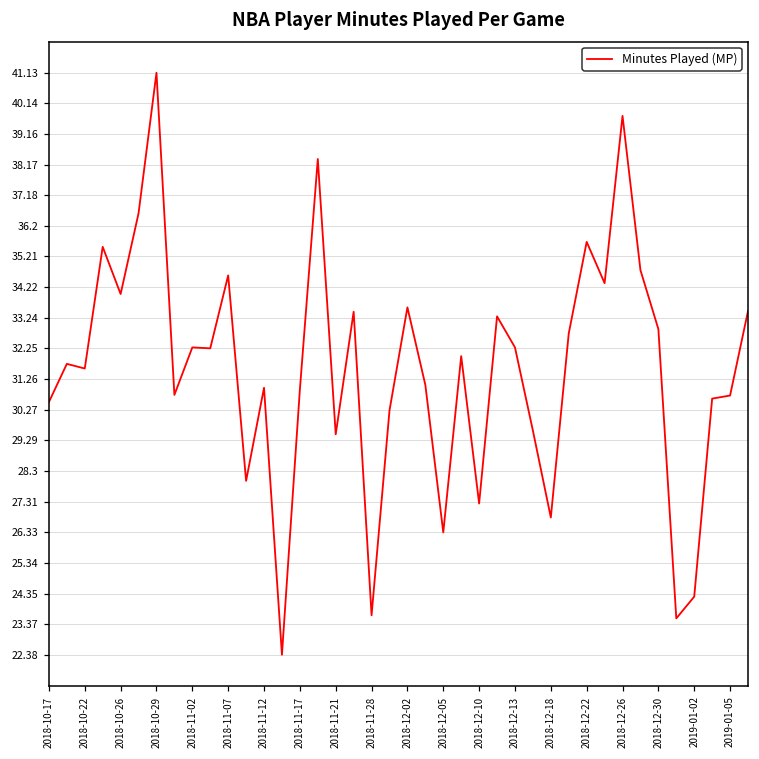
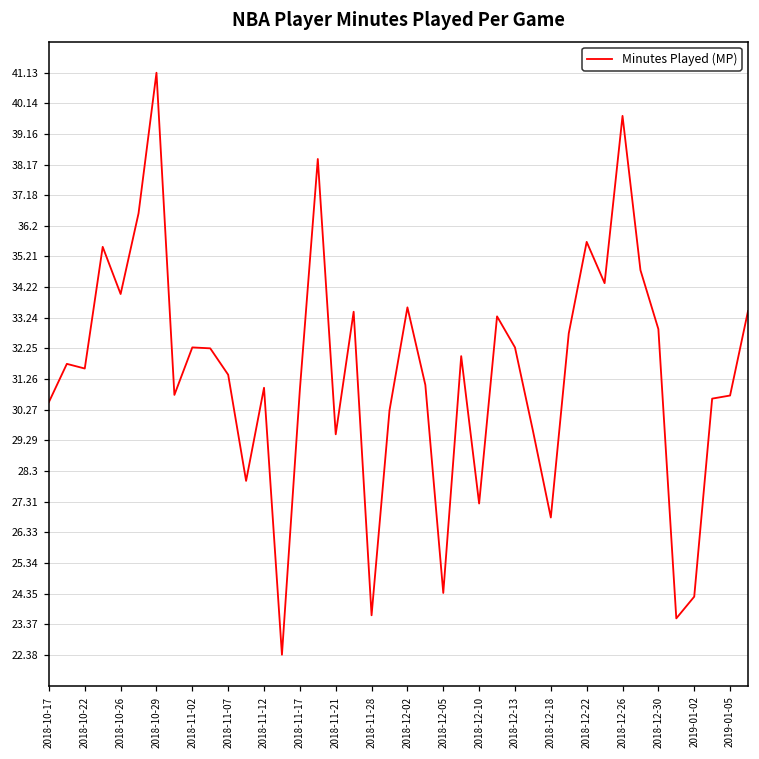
  {
    "2018-10-17": 30.5,
    "2018-10-22": 31.6,
    "2018-10-26": 34.0,
    "2018-10-29": 41.1,
    "2018-11-02": 32.3,
-   "2018-11-07": 34.6,
+   "2018-11-07": 31.4,
    "2018-11-12": 31.0,
    "2018-11-17": 30.9,
    "2018-11-21": 29.5,
    "2018-11-28": 23.7,
    "2018-12-02": 33.6,
-   "2018-12-05": 26.3,
+   "2018-12-05": 24.4,
    "2018-12-10": 27.3,
    "2018-12-13": 32.3,
    "2018-12-18": 26.8,
    "2018-12-22": 35.7,
    "2018-12-26": 39.7,
    "2018-12-30": 32.9,
    "2019-01-02": 24.3,
    "2019-01-05": 30.7
  }
